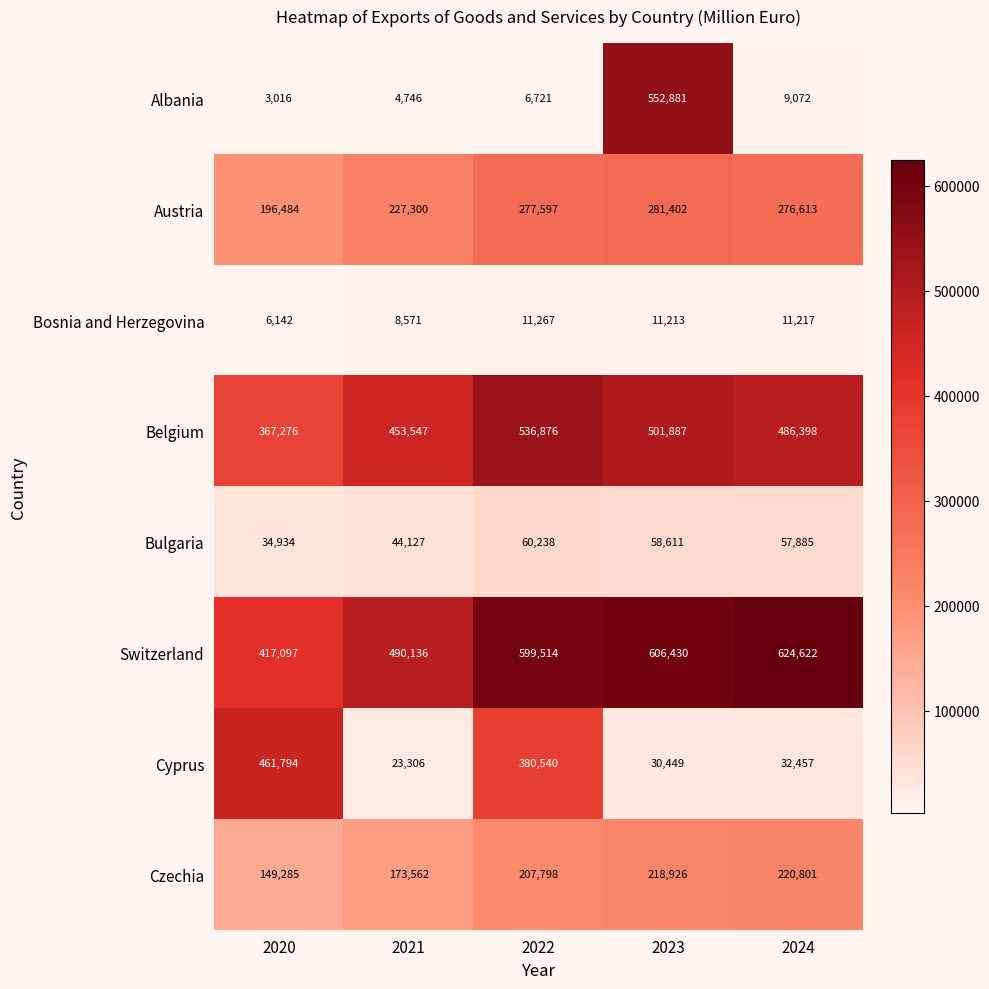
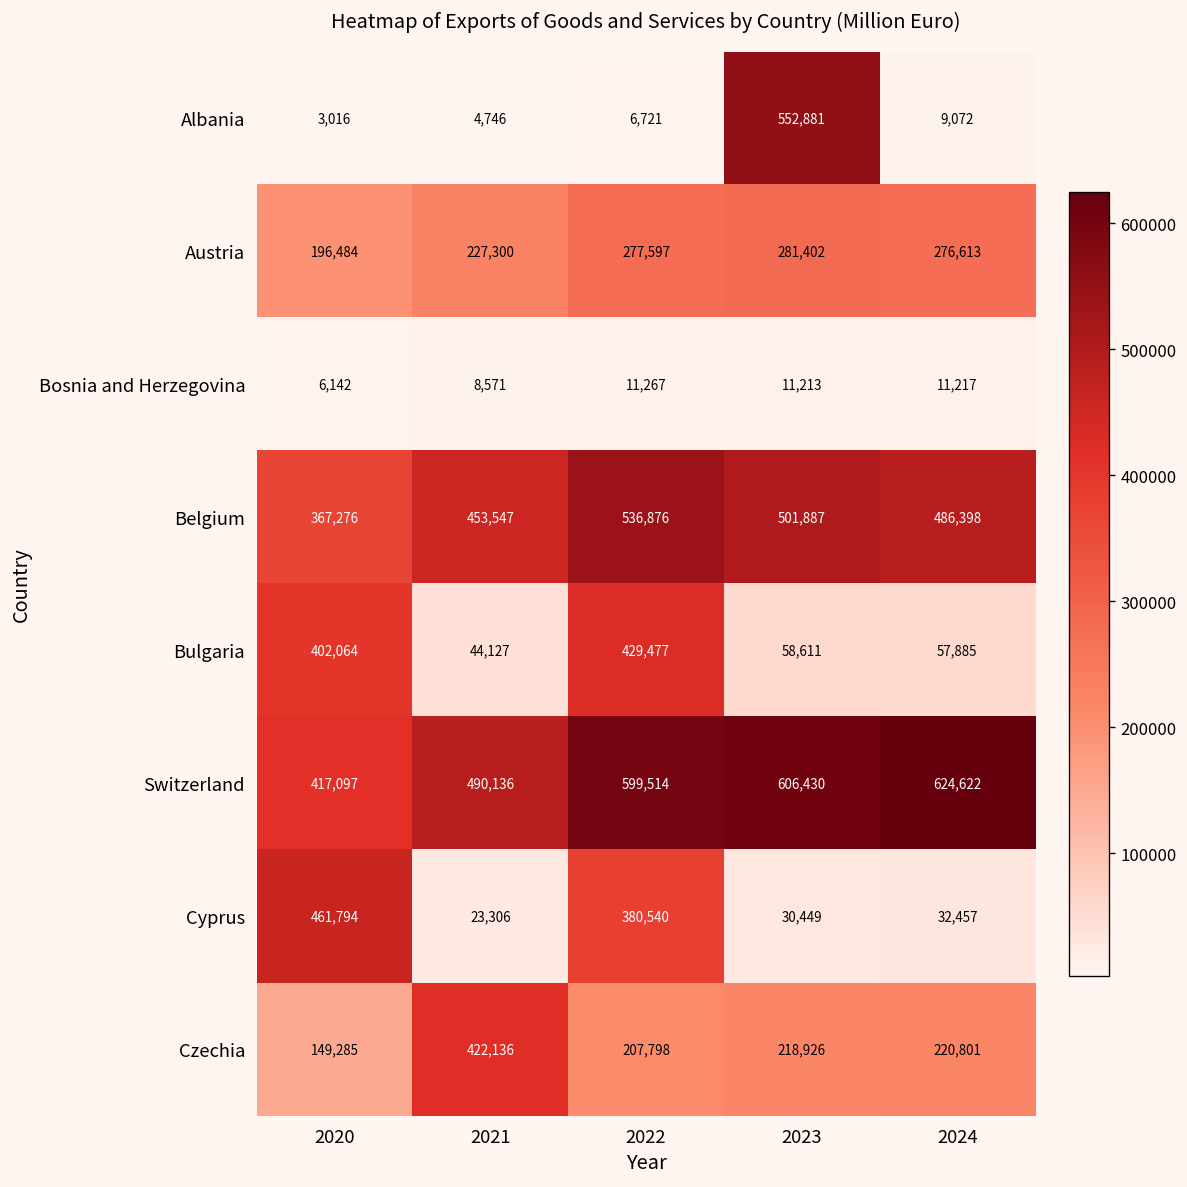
  {
    "Albania": {
      "2020": "3,016",
      "2021": "4,746",
      "2022": "6,721",
      "2023": "552,881",
      "2024": "9,072"
    },
    "Austria": {
      "2020": "196,484",
      "2021": "227,300",
      "2022": "277,597",
      "2023": "281,402",
      "2024": "276,613"
    },
    "Bosnia and Herzegovina": {
      "2020": "6,142",
      "2021": "8,571",
      "2022": "11,267",
      "2023": "11,213",
      "2024": "11,217"
    },
    "Belgium": {
      "2020": "367,276",
      "2021": "453,547",
      "2022": "536,876",
      "2023": "501,887",
      "2024": "486,398"
    },
    "Bulgaria": {
-     "2020": "34,934",
+     "2020": "402,064",
      "2021": "44,127",
-     "2022": "60,238",
+     "2022": "429,477",
      "2023": "58,611",
      "2024": "57,885"
    },
    "Switzerland": {
      "2020": "417,097",
      "2021": "490,136",
      "2022": "599,514",
      "2023": "606,430",
      "2024": "624,622"
    },
    "Cyprus": {
      "2020": "461,794",
      "2021": "23,306",
      "2022": "380,540",
      "2023": "30,449",
      "2024": "32,457"
    },
    "Czechia": {
      "2020": "149,285",
-     "2021": "173,562",
+     "2021": "422,136",
      "2022": "207,798",
      "2023": "218,926",
      "2024": "220,801"
    }
  }
